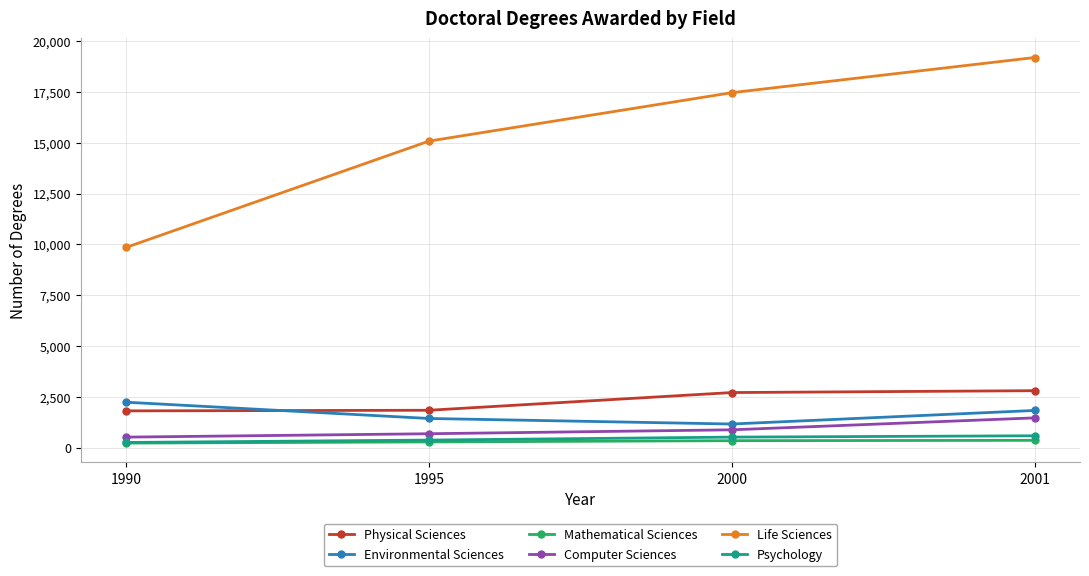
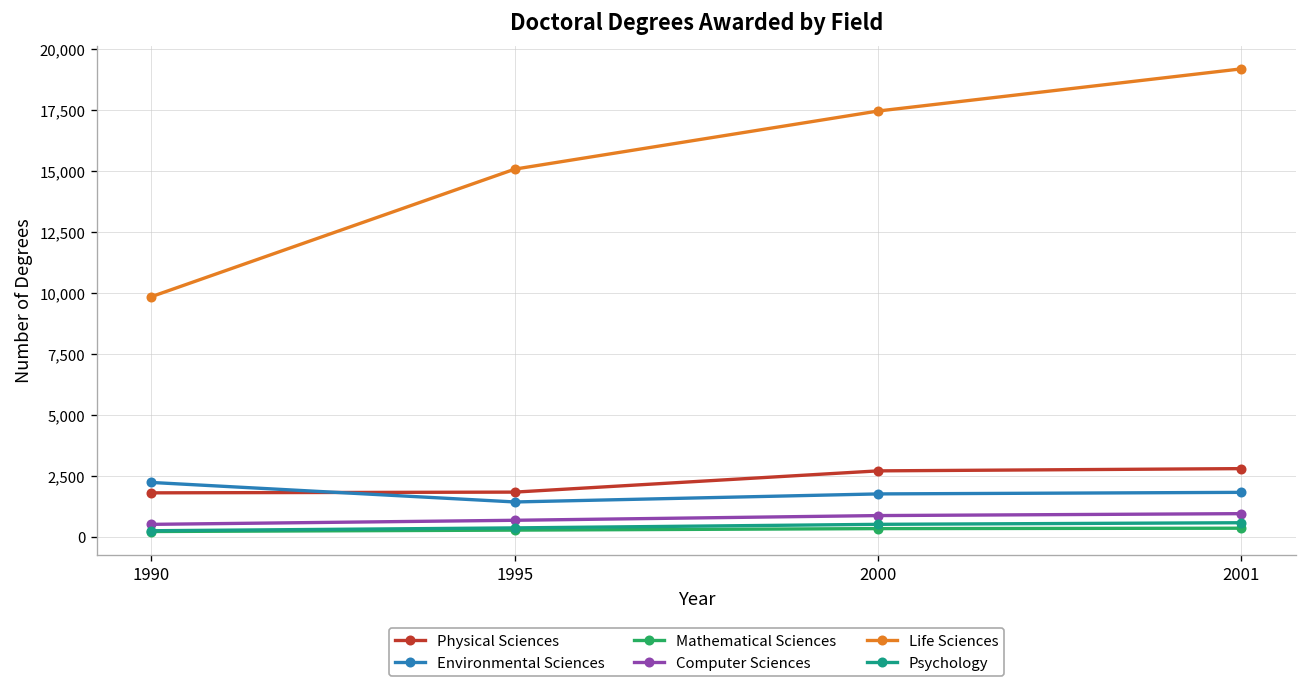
  {
    "Physical Sciences": {
      "1990": "1,800",
      "1995": "1,800",
      "2000": "2,700",
      "2001": "2,800"
    },
    "Environmental Sciences": {
      "1990": "2,200",
      "1995": "1,400",
-     "2000": "1,200",
+     "2000": "1,800",
      "2001": "1,800"
    },
    "Computer Sciences": {
      "1990": "500",
      "1995": "700",
      "2000": "900",
-     "2001": "1,500"
+     "2001": "1,000"
    },
    "Life Sciences": {
      "1990": "9,900",
      "1995": "15,100",
      "2000": "17,500",
      "2001": "19,200"
    }
  }
